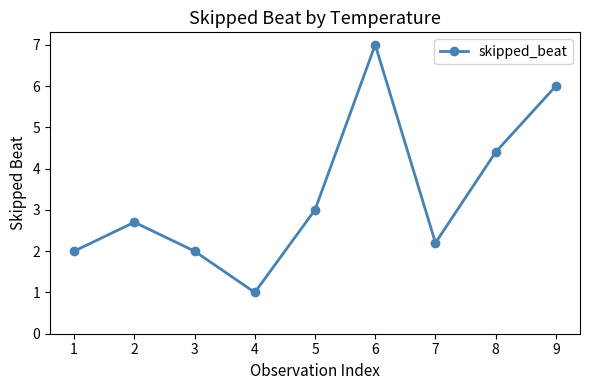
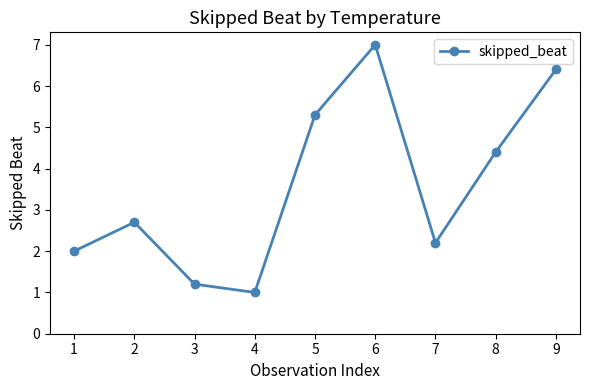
  {
    "1": 2.0,
    "2": 2.7,
-   "3": 2.0,
+   "3": 1.2,
    "4": 1.0,
-   "5": 3.0,
+   "5": 5.3,
    "6": 7.0,
    "7": 2.2,
    "8": 4.4,
-   "9": 6.0
+   "9": 6.4
  }
